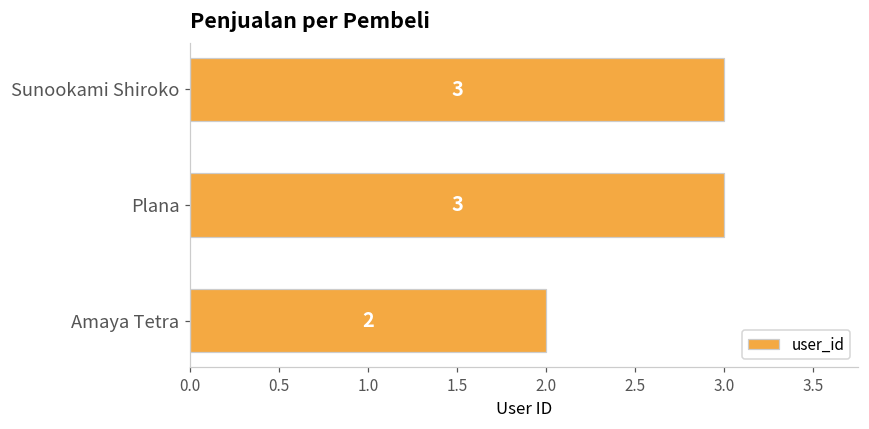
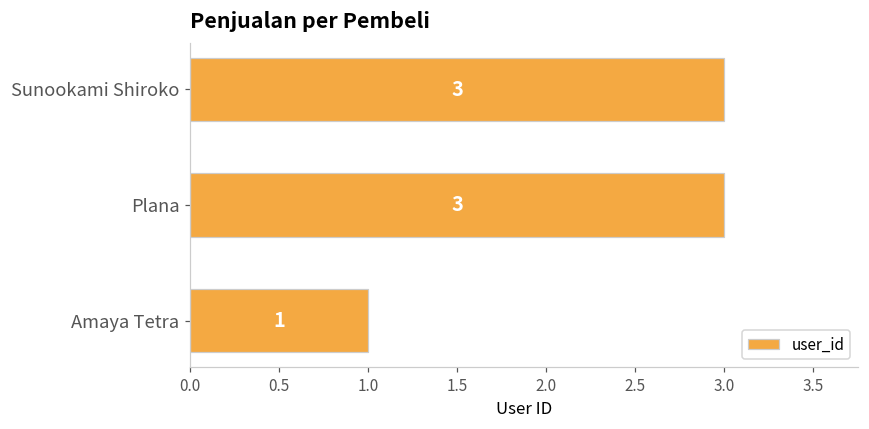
  {
    "Sunookami Shiroko": 3,
    "Plana": 3,
-   "Amaya Tetra": 2
+   "Amaya Tetra": 1
  }
